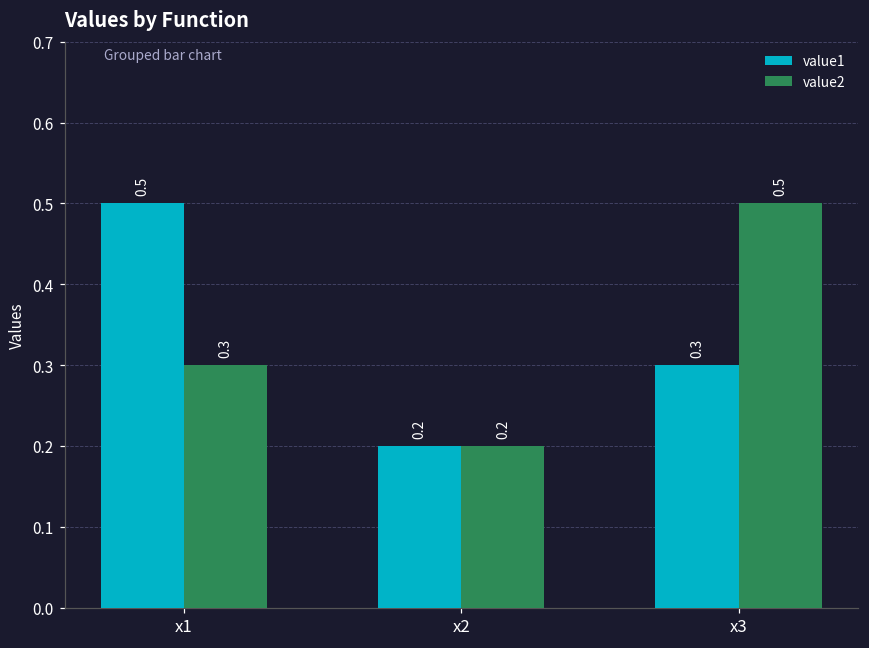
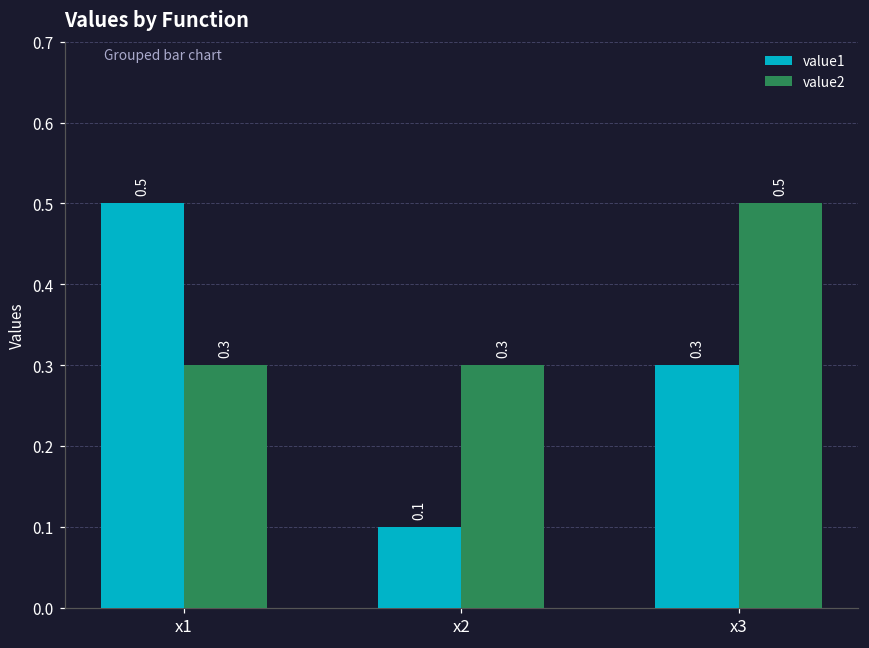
  {
    "value1": {
      "x1": 0.5,
-     "x2": 0.2,
+     "x2": 0.1,
      "x3": 0.3
    },
    "value2": {
      "x1": 0.3,
-     "x2": 0.2,
+     "x2": 0.3,
      "x3": 0.5
    }
  }
